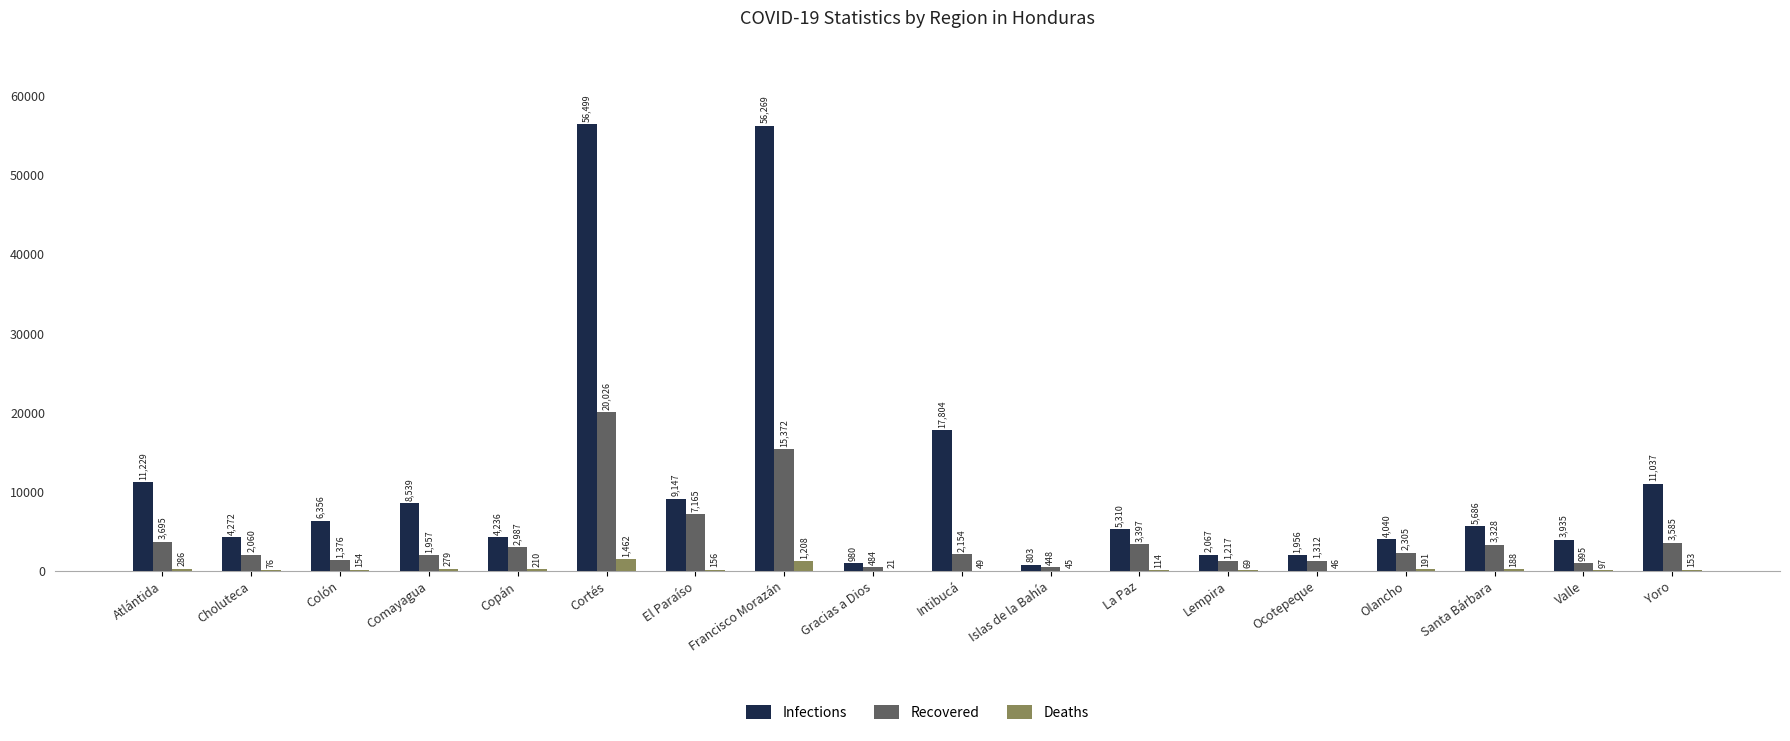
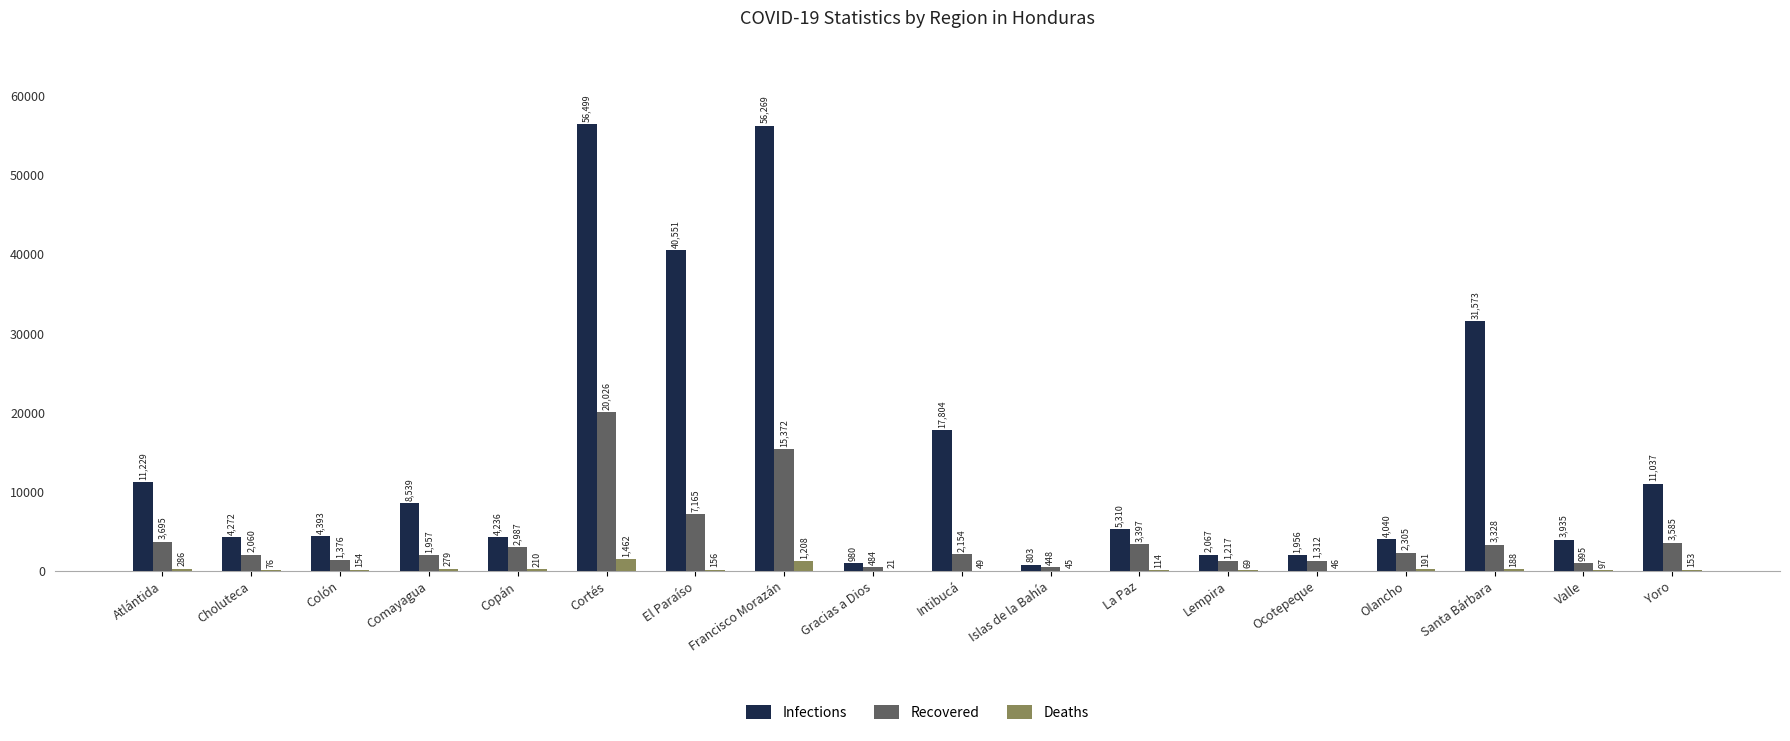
  {
    "Infections": {
      "Atlántida": "11,229",
      "Choluteca": "4,272",
-     "Colón": "6,356",
+     "Colón": "4,393",
      "Comayagua": "8,539",
      "Copán": "4,236",
      "Cortés": "56,499",
-     "El Paraíso": "9,147",
+     "El Paraíso": "40,551",
      "Francisco Morazán": "56,269",
      "Gracias a Dios": "980",
      "Intibucá": "17,804",
      "Islas de la Bahía": "803",
      "La Paz": "5,310",
      "Lempira": "2,067",
      "Ocotepeque": "1,956",
      "Olancho": "4,040",
-     "Santa Bárbara": "5,686",
+     "Santa Bárbara": "31,573",
      "Valle": "3,935",
      "Yoro": "11,037"
    }
  }
